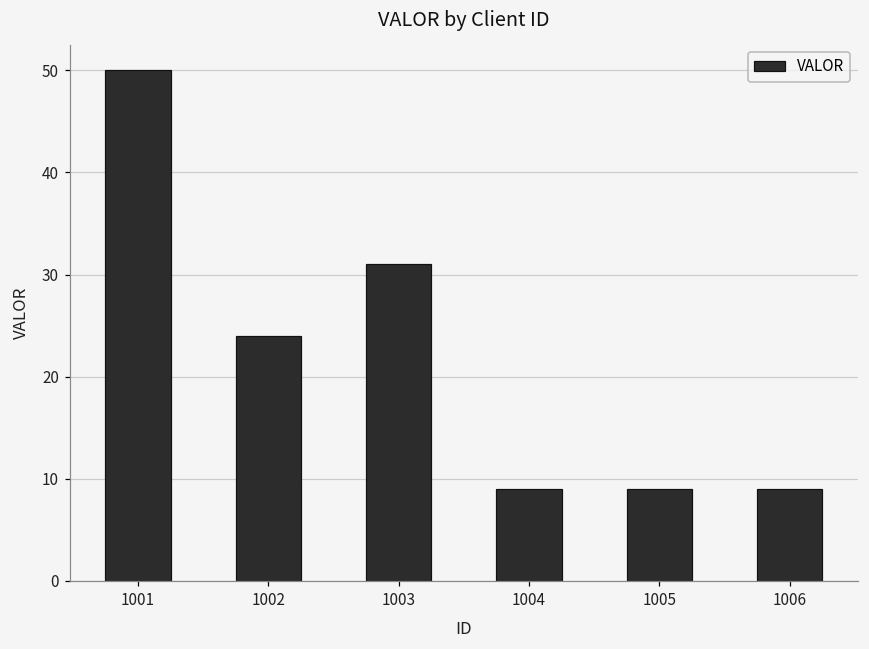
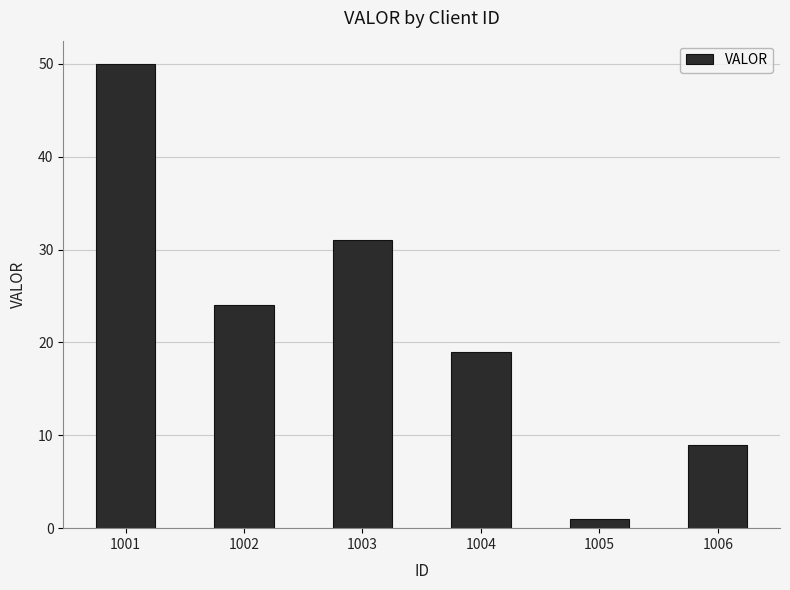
  {
    "1001": 50,
    "1002": 24,
    "1003": 31,
-   "1004": 9,
-   "1005": 9,
+   "1004": 19,
+   "1005": 1,
    "1006": 9
  }
